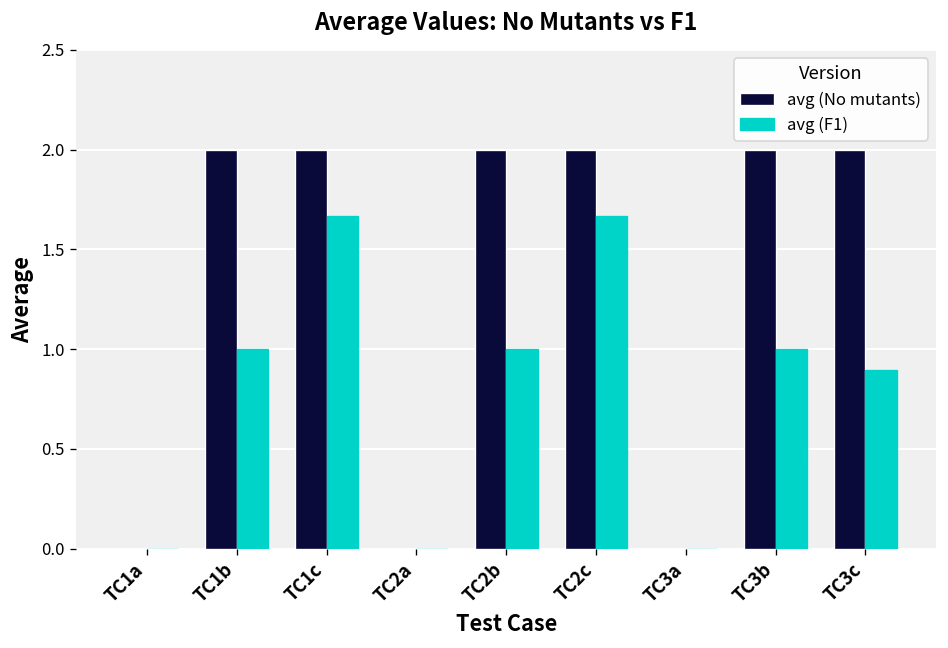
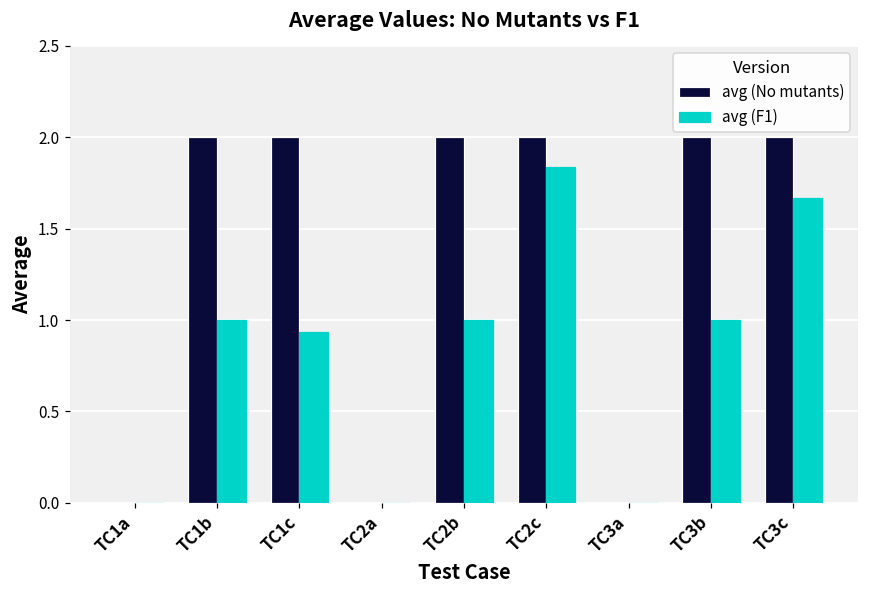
  {
    "avg (No mutants)": {
      "TC1a": 0.00,
      "TC1b": 2.00,
      "TC1c": 2.00,
      "TC2a": 0.00,
      "TC2b": 2.00,
      "TC2c": 2.00,
      "TC3a": 0.00,
      "TC3b": 2.00,
      "TC3c": 2.00
    },
    "avg (F1)": {
      "TC1a": 0.00,
      "TC1b": 1.00,
-     "TC1c": 1.67,
+     "TC1c": 0.93,
      "TC2a": 0.00,
      "TC2b": 1.00,
-     "TC2c": 1.67,
+     "TC2c": 1.84,
      "TC3a": 0.00,
      "TC3b": 1.00,
-     "TC3c": 0.90
+     "TC3c": 1.67
    }
  }
